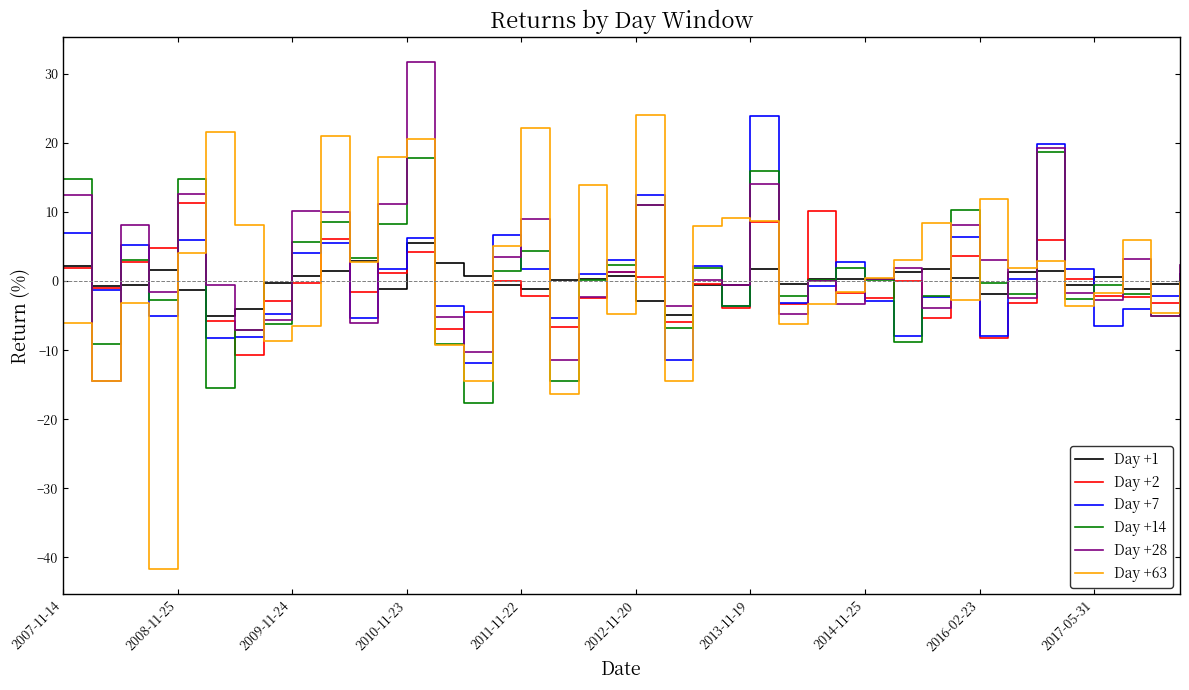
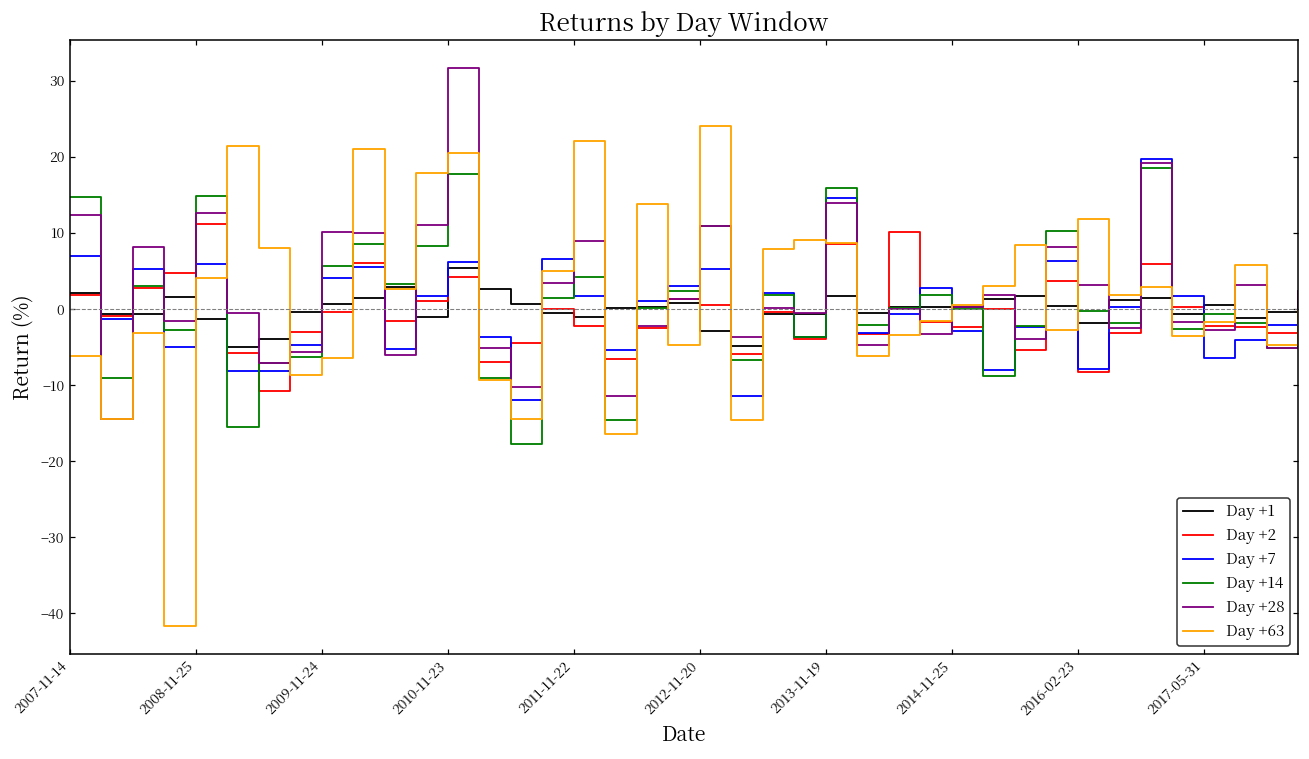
  {
    "Day +1": {
      "2008-11-25": -1,
      "2009-11-24": 1,
      "2010-11-23": 5,
      "2011-11-22": -1,
      "2012-11-20": -3,
      "2013-11-19": 2,
      "2016-02-23": -2,
      "2017-05-31": 1
    },
    "Day +2": {
      "2008-11-25": 11,
      "2009-11-24": 0,
      "2010-11-23": 4,
      "2011-11-22": -2,
      "2012-11-20": 1,
      "2014-11-25": -2,
      "2016-02-23": -8,
      "2017-05-31": -2
    },
    "Day +7": {
      "2007-11-14": 7,
      "2008-11-25": 6,
      "2009-11-24": 4,
      "2010-11-23": 6,
      "2011-11-22": 2,
-     "2012-11-20": 12,
-     "2013-11-19": 24,
+     "2012-11-20": 5,
+     "2013-11-19": 15,
      "2014-11-25": -3,
      "2016-02-23": -8,
      "2017-05-31": -6
    },
    "Day +14": {
      "2007-11-14": 15,
      "2008-11-25": 15,
      "2009-11-24": 6,
      "2010-11-23": 18,
      "2011-11-22": 4,
      "2013-11-19": 16,
      "2016-02-23": 0,
      "2017-05-31": -1
    },
    "Day +28": {
      "2007-11-14": 12,
      "2008-11-25": 13,
      "2009-11-24": 10,
      "2010-11-23": 32,
      "2011-11-22": 9,
      "2013-11-19": 14,
      "2016-02-23": 3,
      "2017-05-31": -3
    },
    "Day +63": {
      "2007-11-14": -6,
      "2008-11-25": 4,
      "2009-11-24": -6,
      "2010-11-23": 20,
      "2011-11-22": 22,
      "2012-11-20": 24,
      "2016-02-23": 12,
      "2017-05-31": -2
    }
  }
